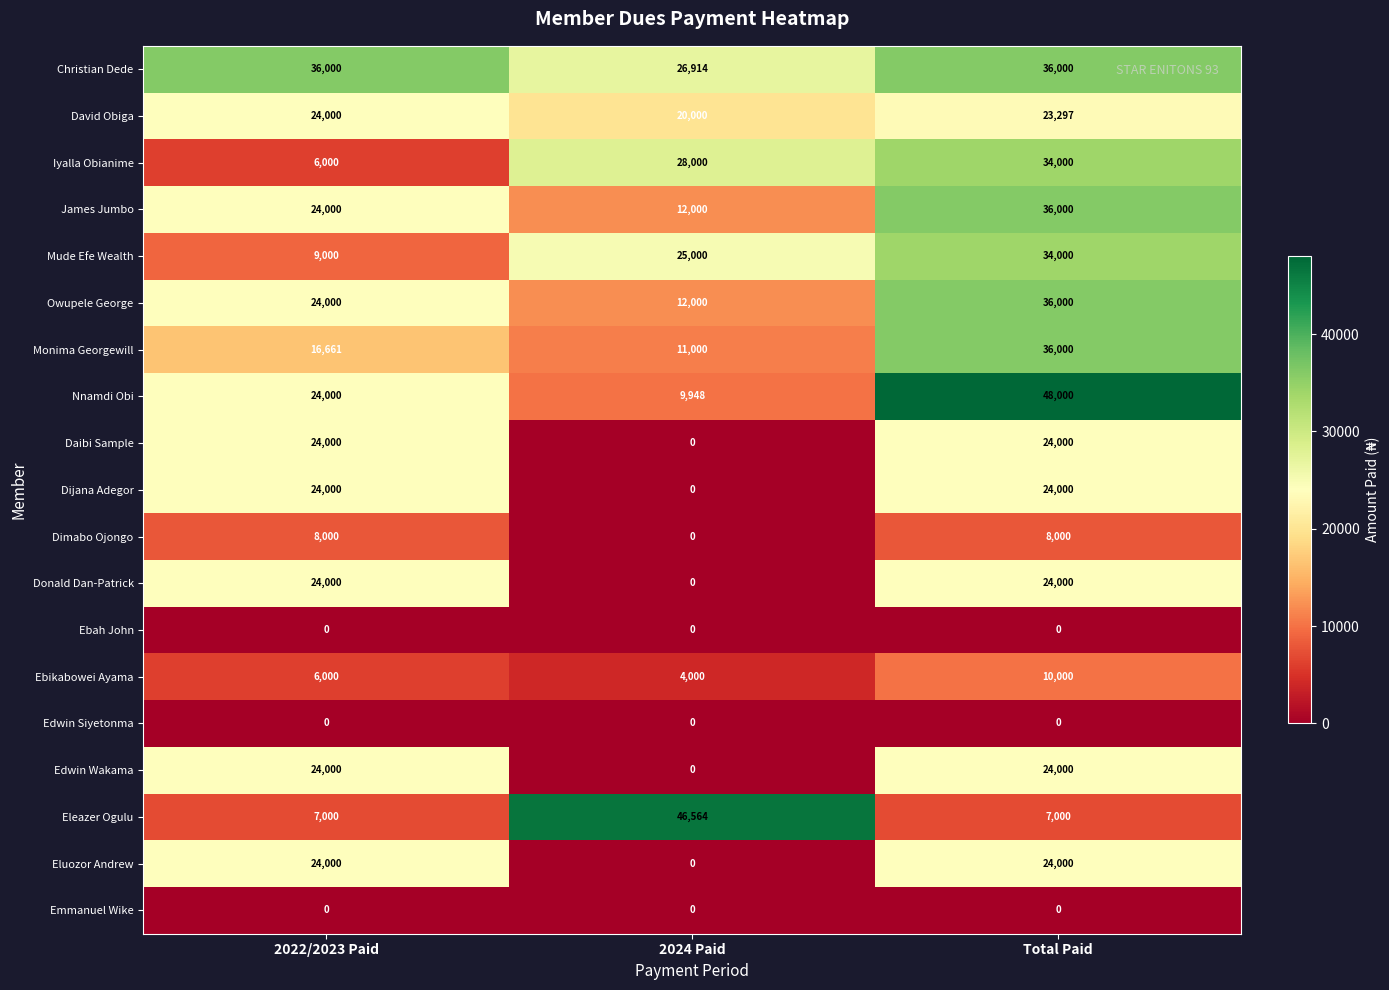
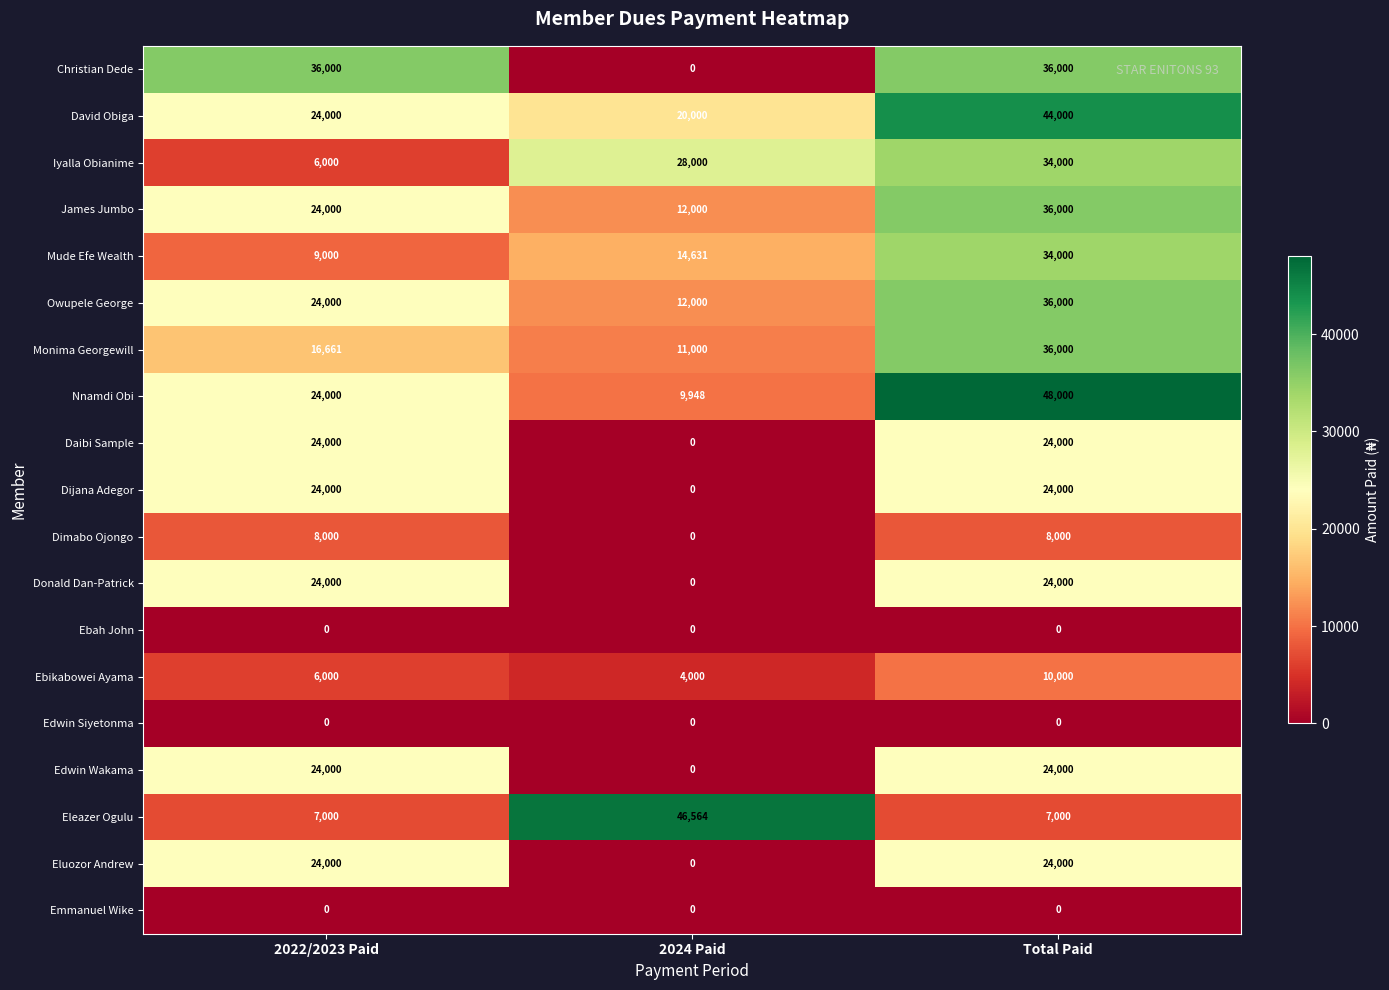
  {
    "Christian Dede": {
      "2022/2023 Paid": "36,000",
-     "2024 Paid": "26,914"
+     "2024 Paid": "0"
    },
    "David Obiga": {
      "2022/2023 Paid": "24,000",
      "2024 Paid": "20,000",
-     "Total Paid": "23,297"
+     "Total Paid": "44,000"
    },
    "Iyalla Obianime": {
      "2022/2023 Paid": "6,000",
      "2024 Paid": "28,000",
      "Total Paid": "34,000"
    },
    "James Jumbo": {
      "2022/2023 Paid": "24,000",
      "2024 Paid": "12,000",
      "Total Paid": "36,000"
    },
    "Mude Efe Wealth": {
      "2022/2023 Paid": "9,000",
-     "2024 Paid": "25,000",
+     "2024 Paid": "14,631",
      "Total Paid": "34,000"
    },
    "Owupele George": {
      "2022/2023 Paid": "24,000",
      "2024 Paid": "12,000",
      "Total Paid": "36,000"
    },
    "Monima Georgewill": {
      "2022/2023 Paid": "16,661",
      "2024 Paid": "11,000",
      "Total Paid": "36,000"
    },
    "Nnamdi Obi": {
      "2022/2023 Paid": "24,000",
      "2024 Paid": "9,948",
      "Total Paid": "48,000"
    },
    "Daibi Sample": {
      "2022/2023 Paid": "24,000",
      "2024 Paid": "0",
      "Total Paid": "24,000"
    },
    "Dijana Adegor": {
      "2022/2023 Paid": "24,000",
      "2024 Paid": "0",
      "Total Paid": "24,000"
    },
    "Dimabo Ojongo": {
      "2022/2023 Paid": "8,000",
      "2024 Paid": "0",
      "Total Paid": "8,000"
    },
    "Donald Dan-Patrick": {
      "2022/2023 Paid": "24,000",
      "2024 Paid": "0",
      "Total Paid": "24,000"
    },
    "Ebah John": {
      "2022/2023 Paid": "0",
      "2024 Paid": "0",
      "Total Paid": "0"
    },
    "Ebikabowei Ayama": {
      "2022/2023 Paid": "6,000",
      "2024 Paid": "4,000",
      "Total Paid": "10,000"
    },
    "Edwin Siyetonma": {
      "2022/2023 Paid": "0",
      "2024 Paid": "0",
      "Total Paid": "0"
    },
    "Edwin Wakama": {
      "2022/2023 Paid": "24,000",
      "2024 Paid": "0",
      "Total Paid": "24,000"
    },
    "Eleazer Ogulu": {
      "2022/2023 Paid": "7,000",
      "2024 Paid": "46,564",
      "Total Paid": "7,000"
    },
    "Eluozor Andrew": {
      "2022/2023 Paid": "24,000",
      "2024 Paid": "0",
      "Total Paid": "24,000"
    },
    "Emmanuel Wike": {
      "2022/2023 Paid": "0",
      "2024 Paid": "0",
      "Total Paid": "0"
    }
  }
